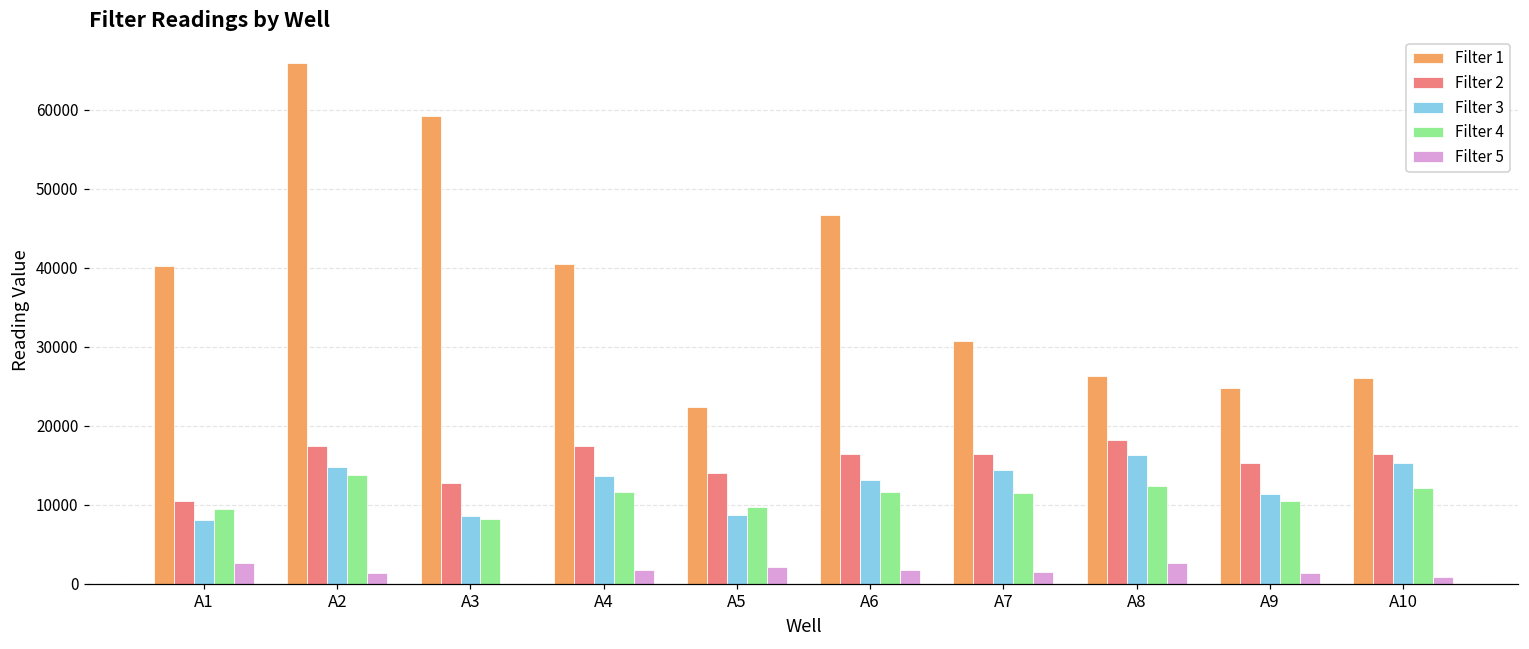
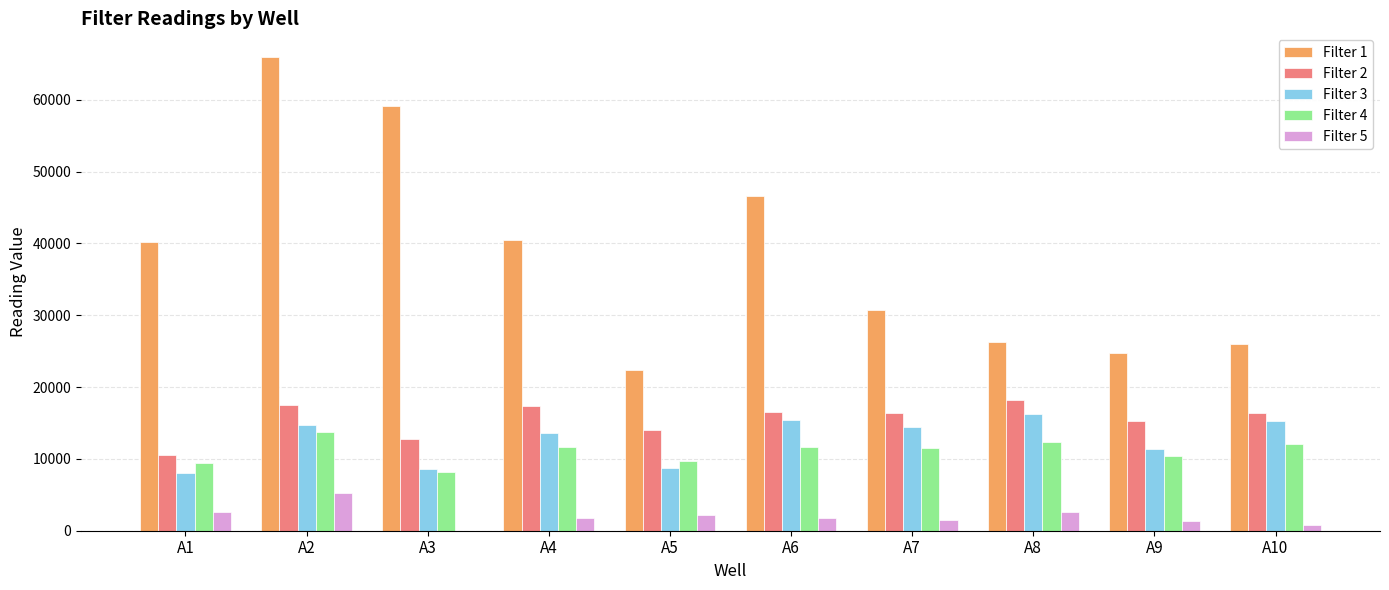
  {
    "Filter 3": {
      "A1": 8000,
      "A2": 15000,
      "A3": 9000,
      "A4": 14000,
      "A5": 9000,
-     "A6": 13000,
+     "A6": 15000,
      "A7": 14000,
      "A8": 16000,
      "A9": 11000,
      "A10": 15000
    },
    "Filter 4": {
      "A1": 9000,
      "A2": 14000,
      "A3": 8000,
      "A4": 12000,
      "A5": 10000,
      "A6": 12000,
      "A7": 12000,
      "A8": 12000,
      "A9": 10000,
      "A10": 12000
    },
    "Filter 5": {
      "A1": 3000,
-     "A2": 1000,
+     "A2": 5000,
      "A3": 0,
      "A4": 2000,
      "A5": 2000,
      "A6": 2000,
      "A7": 2000,
      "A8": 3000,
      "A9": 1000,
      "A10": 1000
    }
  }
